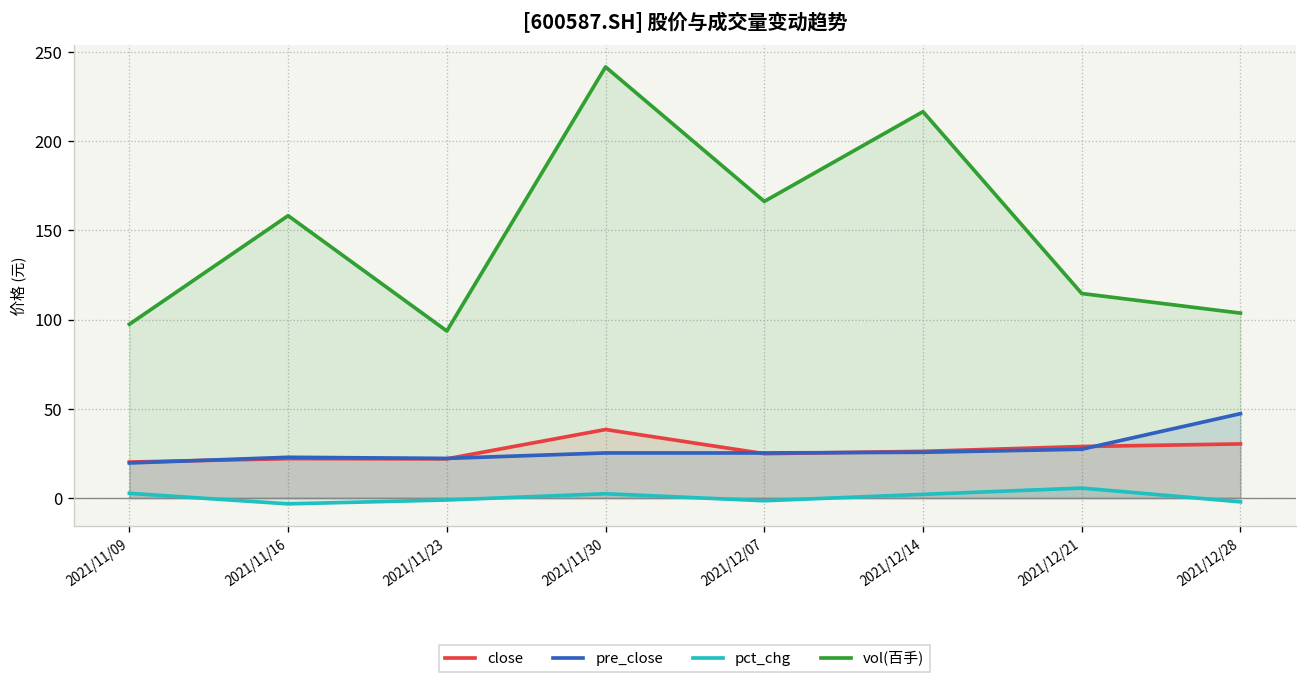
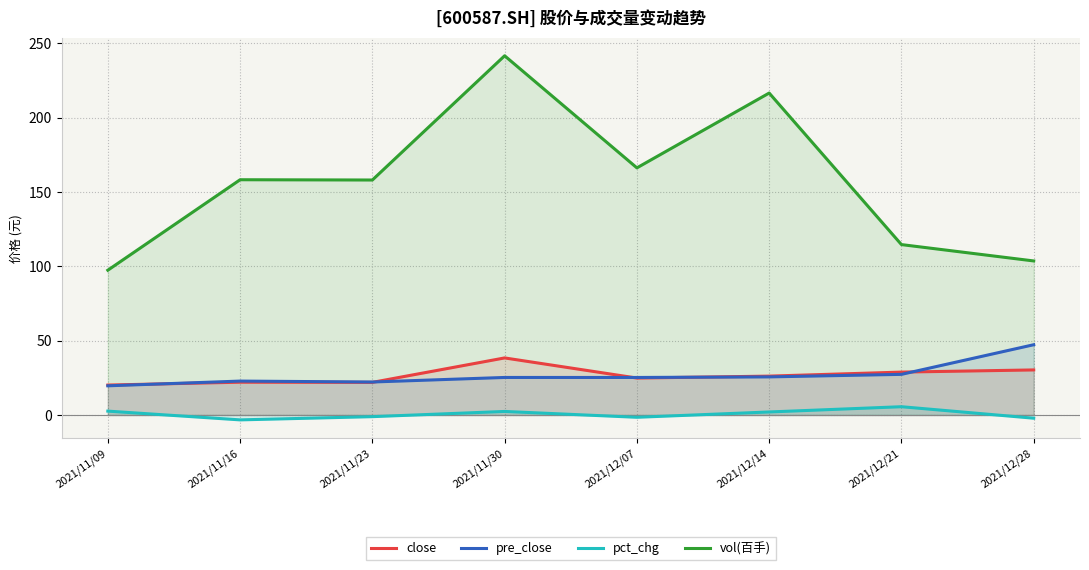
  {
    "close": {
      "2021/11/30": 38,
      "2021/12/28": 30
    },
    "pre_close": {
      "2021/11/30": 25,
      "2021/12/28": 47
    },
    "vol(百手)": {
      "2021/11/09": 97,
      "2021/11/16": 158,
-     "2021/11/23": 94,
+     "2021/11/23": 158,
      "2021/11/30": 242,
      "2021/12/07": 166,
      "2021/12/14": 217,
      "2021/12/21": 115,
      "2021/12/28": 104
    }
  }
